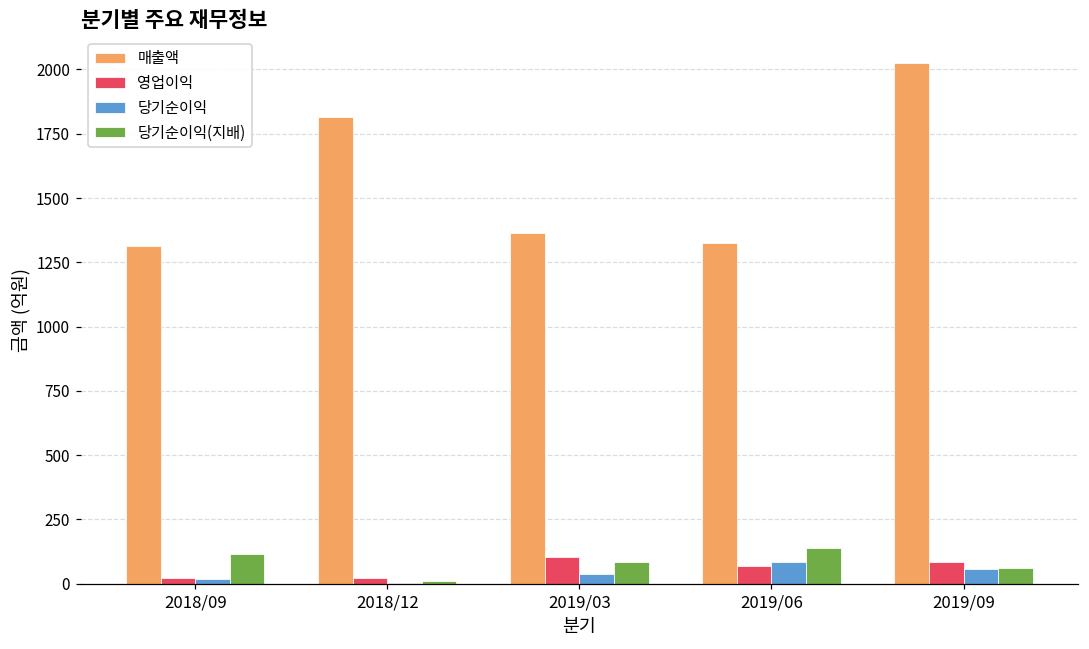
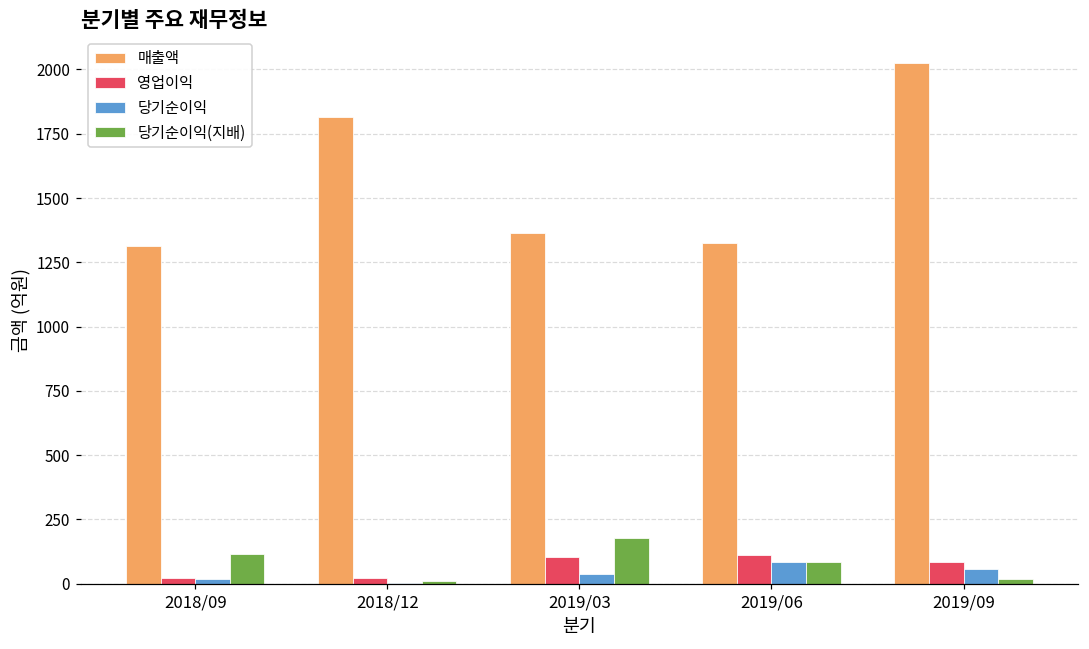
  {
    "매출액": {
      "2018/09": 1310,
      "2018/12": 1820,
      "2019/03": 1360,
      "2019/06": 1330,
      "2019/09": 2030
    },
    "영업이익": {
      "2018/09": 20,
      "2018/12": 20,
      "2019/03": 110,
-     "2019/06": 70,
+     "2019/06": 110,
      "2019/09": 80
    },
    "당기순이익": {
      "2018/09": 20,
      "2019/03": 40,
      "2019/06": 90,
      "2019/09": 60
    },
    "당기순이익(지배)": {
      "2018/09": 120,
-     "2019/03": 90,
-     "2019/06": 140,
-     "2019/09": 60
+     "2019/03": 180,
+     "2019/06": 90,
+     "2019/09": 20
    }
  }
